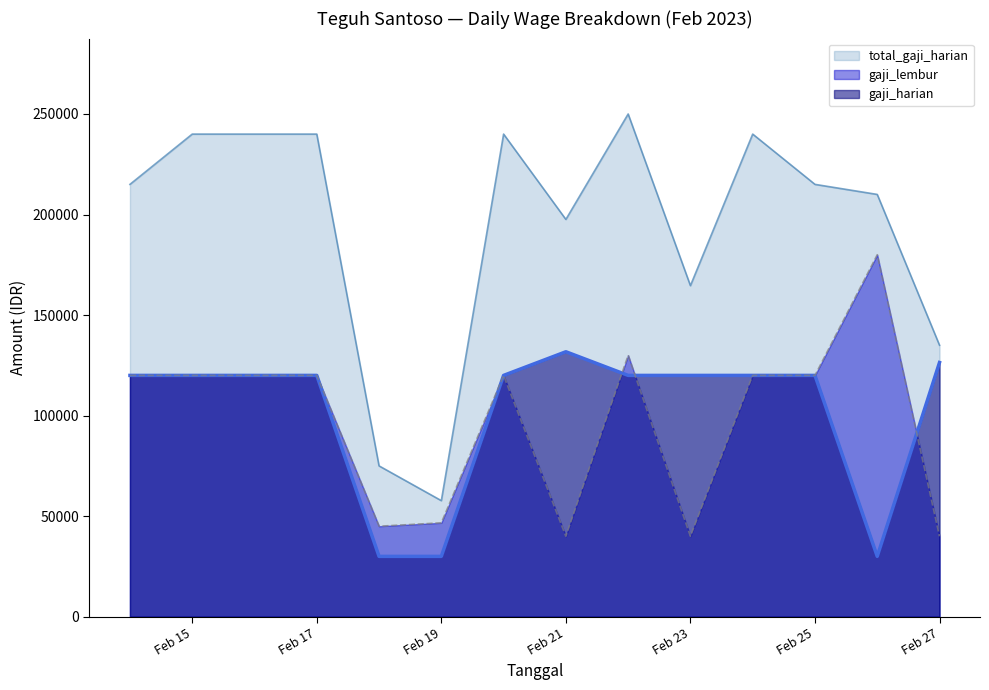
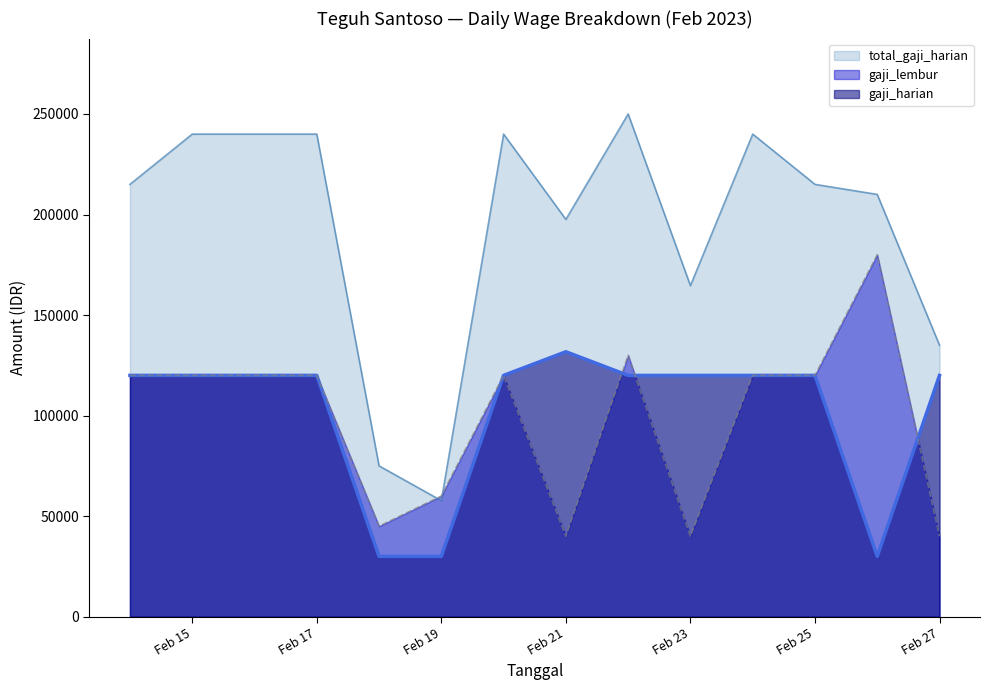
  {
    "total_gaji_harian": {
      "Feb 15": 240000,
      "Feb 17": 240000,
      "Feb 19": 58000,
      "Feb 21": 198000,
      "Feb 23": 165000,
      "Feb 25": 215000,
      "Feb 27": 135000
    },
    "gaji_lembur": {
-     "Feb 19": 47000,
+     "Feb 19": 60000,
      "Feb 21": 40000,
      "Feb 23": 40000,
      "Feb 27": 40000
    },
    "gaji_harian": {
      "Feb 19": 30000,
      "Feb 21": 132000,
      "Feb 23": 120000,
-     "Feb 27": 126000
+     "Feb 27": 120000
    }
  }
